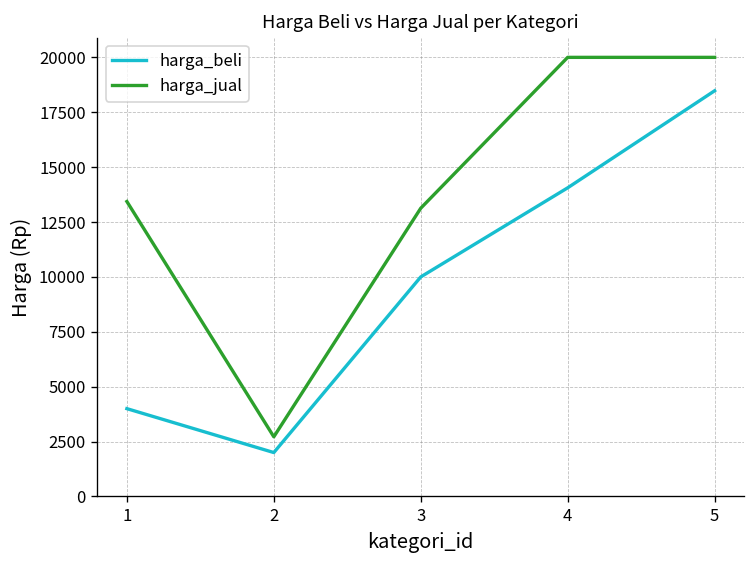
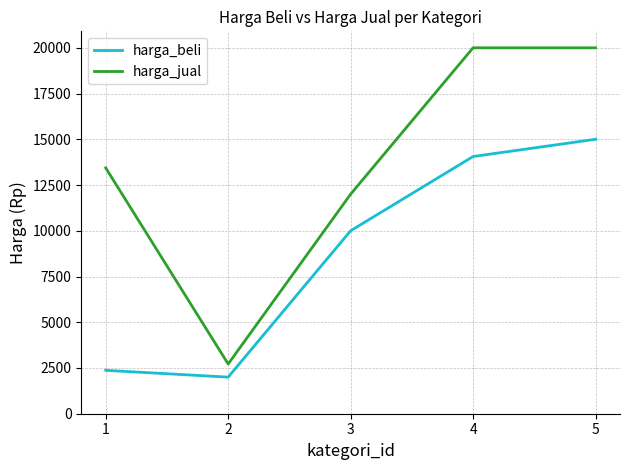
  {
    "harga_beli": {
-     "1": 4000,
+     "1": 2400,
      "2": 2000,
      "3": 10000,
      "4": 14100,
-     "5": 18500
+     "5": 15000
    },
    "harga_jual": {
      "1": 13400,
      "2": 2700,
-     "3": 13100,
+     "3": 12000,
      "4": 20000,
      "5": 20000
    }
  }
